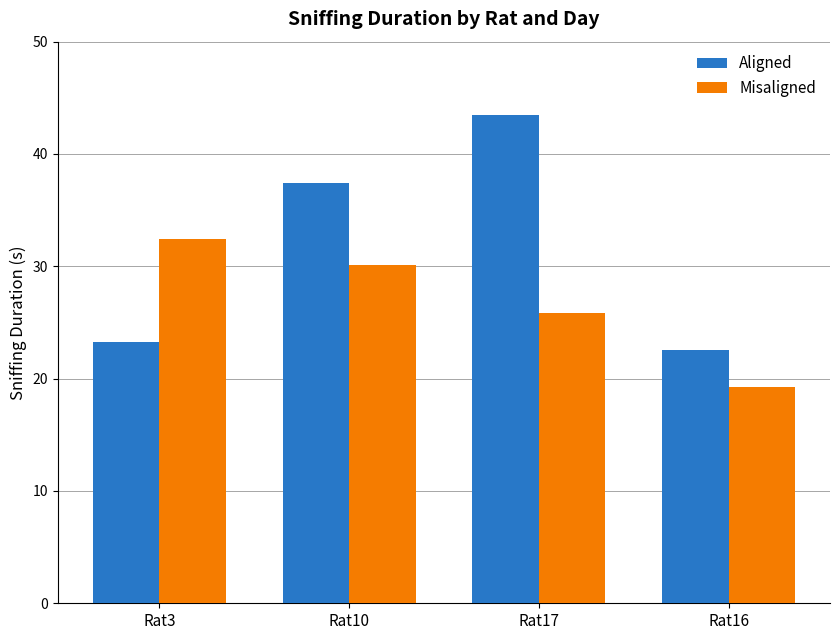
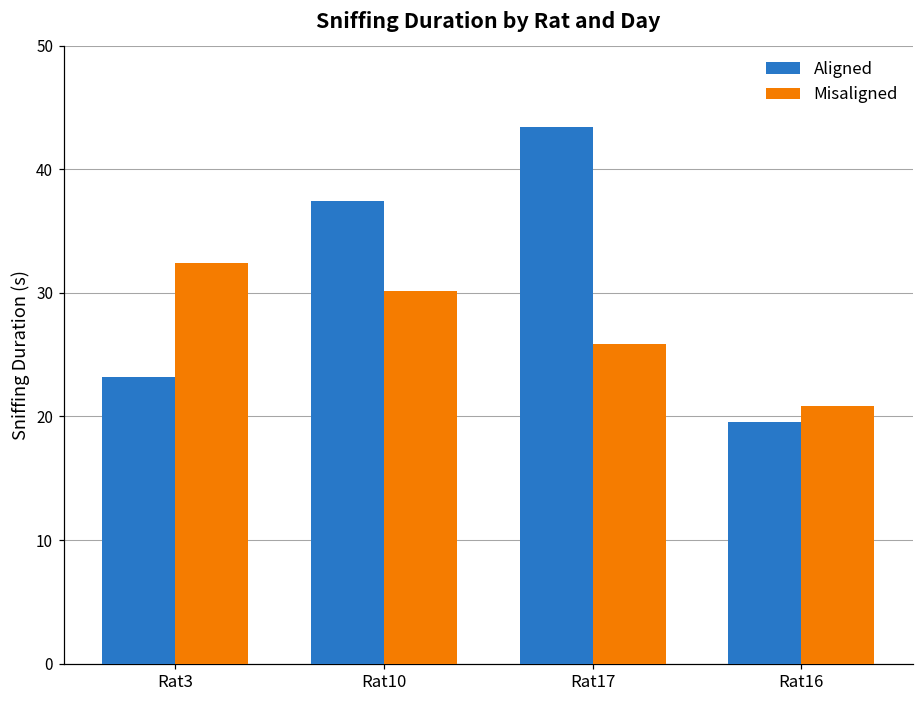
  {
    "Aligned": {
      "Rat3": 23.2,
      "Rat10": 37.4,
      "Rat17": 43.4,
-     "Rat16": 22.6
+     "Rat16": 19.6
    },
    "Misaligned": {
      "Rat3": 32.5,
      "Rat10": 30.1,
      "Rat17": 25.9,
-     "Rat16": 19.2
+     "Rat16": 20.8
    }
  }
